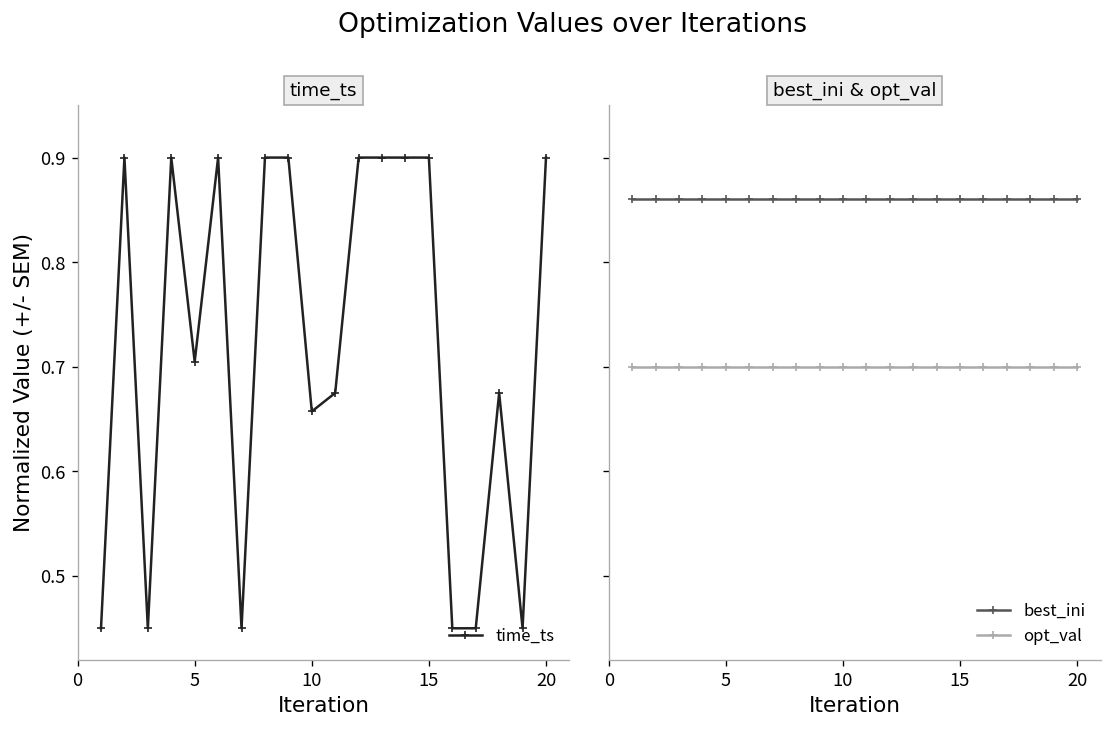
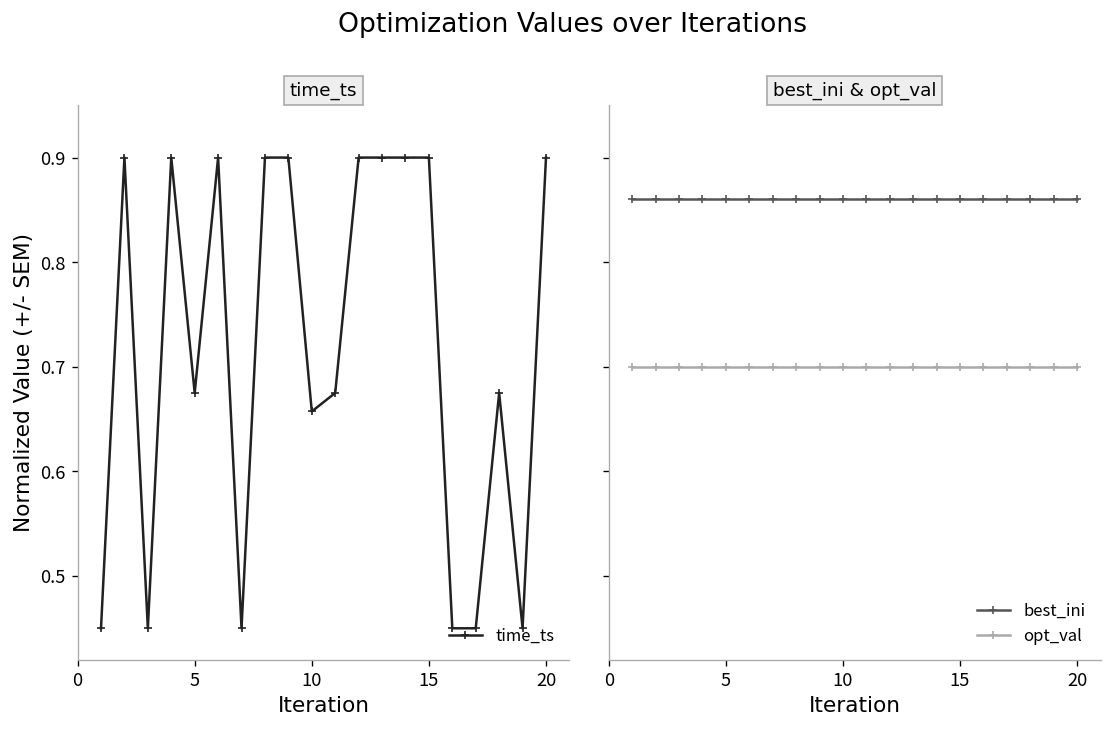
  {
    "time_ts": {
-     "5": 0.70,
+     "5": 0.67,
      "10": 0.66,
      "15": 0.90,
      "20": 0.90
    }
  }
